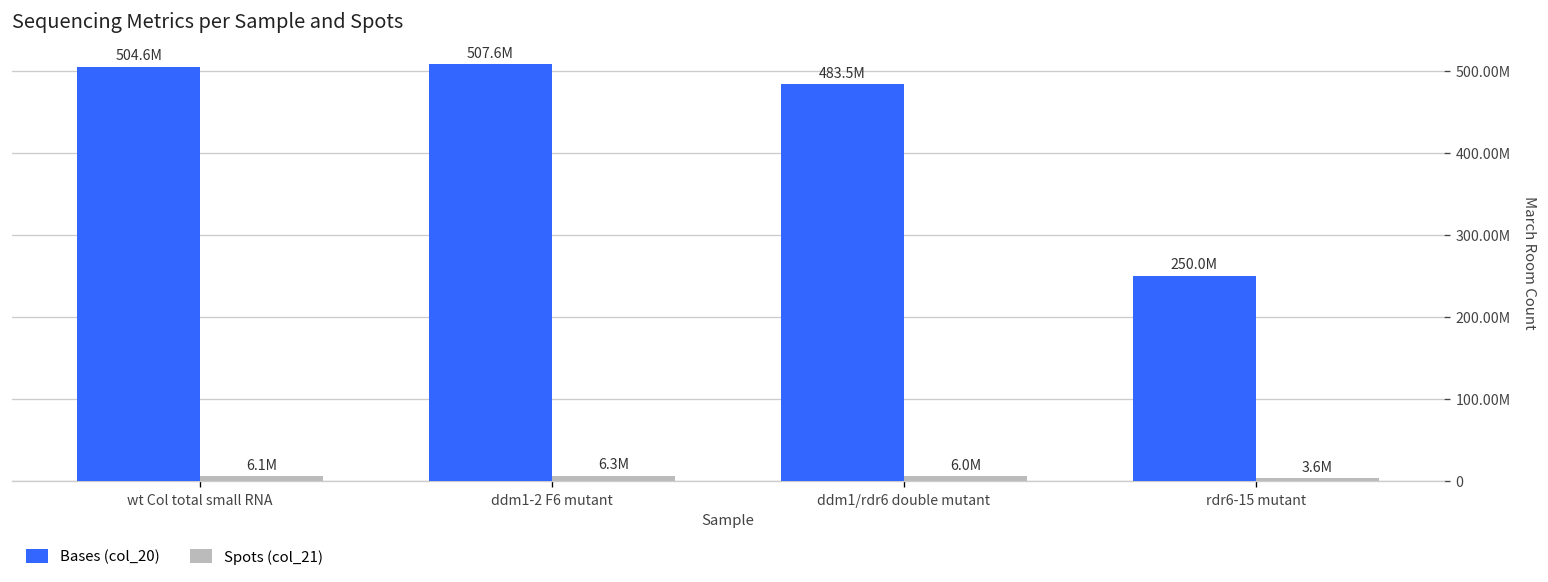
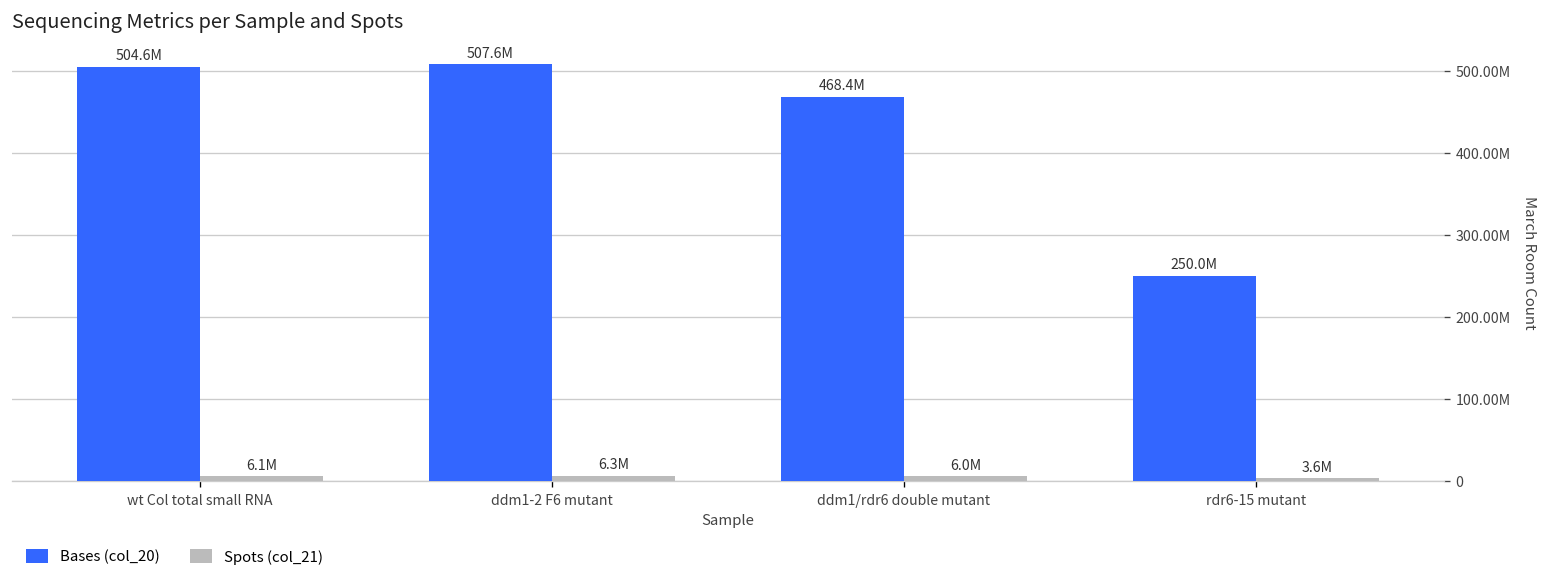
  {
    "Bases (col_20)": {
      "wt Col total small RNA": "504.6M",
      "ddm1-2 F6 mutant": "507.6M",
-     "ddm1/rdr6 double mutant": "483.5M",
+     "ddm1/rdr6 double mutant": "468.4M",
      "rdr6-15 mutant": "250.0M"
    },
    "Spots (col_21)": {
      "wt Col total small RNA": "6.1M",
      "ddm1-2 F6 mutant": "6.3M",
      "ddm1/rdr6 double mutant": "6.0M",
      "rdr6-15 mutant": "3.6M"
    }
  }
